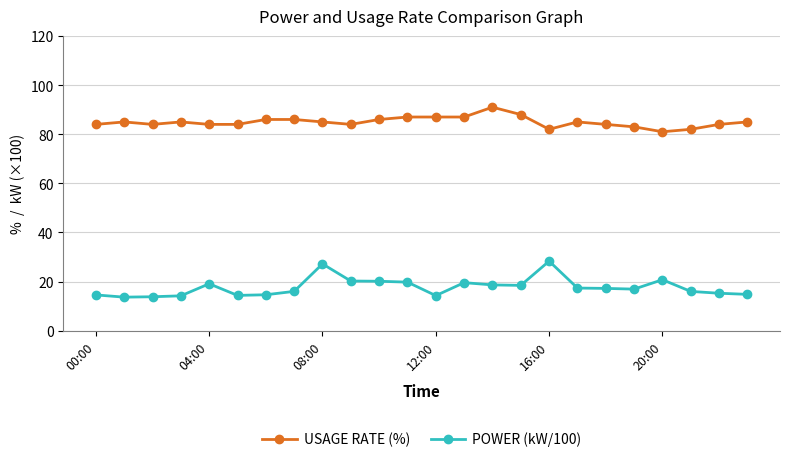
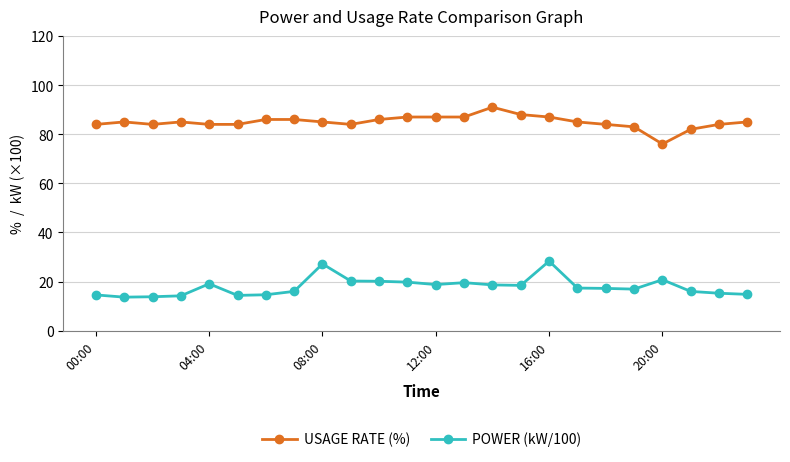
  {
    "USAGE RATE (%)": {
      "00:00": 84,
      "04:00": 84,
      "08:00": 85,
      "12:00": 87,
-     "16:00": 82,
-     "20:00": 81
+     "16:00": 87,
+     "20:00": 76
    },
    "POWER (kW/100)": {
      "00:00": 15,
      "04:00": 19,
      "08:00": 27,
-     "12:00": 14,
+     "12:00": 19,
      "16:00": 28,
      "20:00": 21
    }
  }
